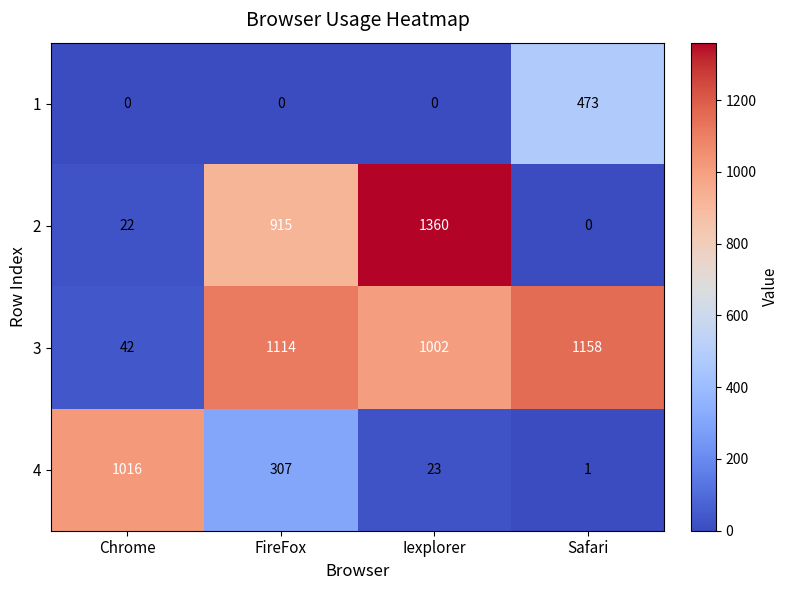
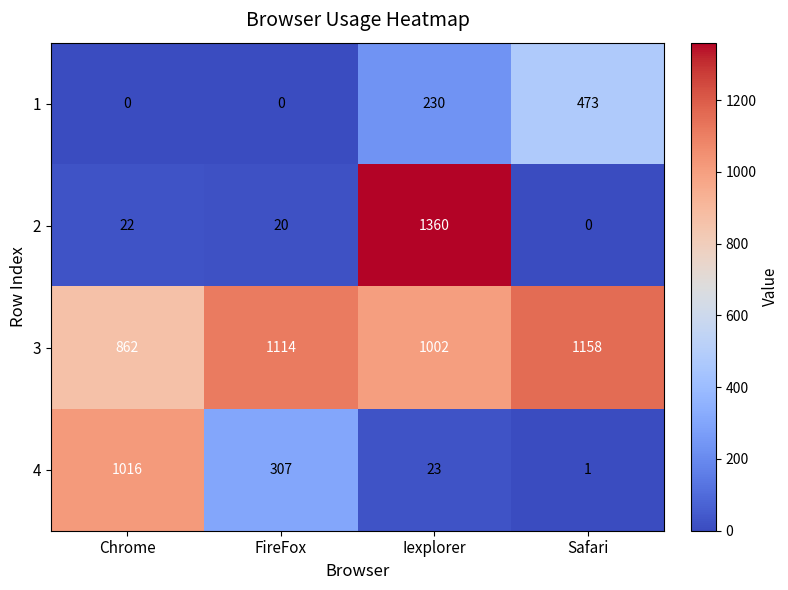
  {
    "1": {
      "Chrome": 0,
      "FireFox": 0,
-     "Iexplorer": 0,
+     "Iexplorer": 230,
      "Safari": 473
    },
    "2": {
      "Chrome": 22,
-     "FireFox": 915,
+     "FireFox": 20,
      "Iexplorer": 1360,
      "Safari": 0
    },
    "3": {
-     "Chrome": 42,
+     "Chrome": 862,
      "FireFox": 1114,
      "Iexplorer": 1002,
      "Safari": 1158
    },
    "4": {
      "Chrome": 1016,
      "FireFox": 307,
      "Iexplorer": 23,
      "Safari": 1
    }
  }
